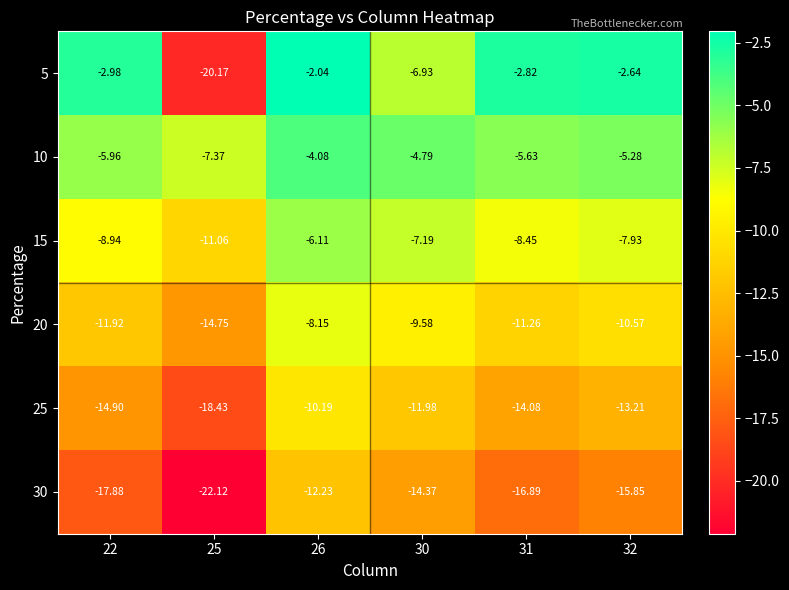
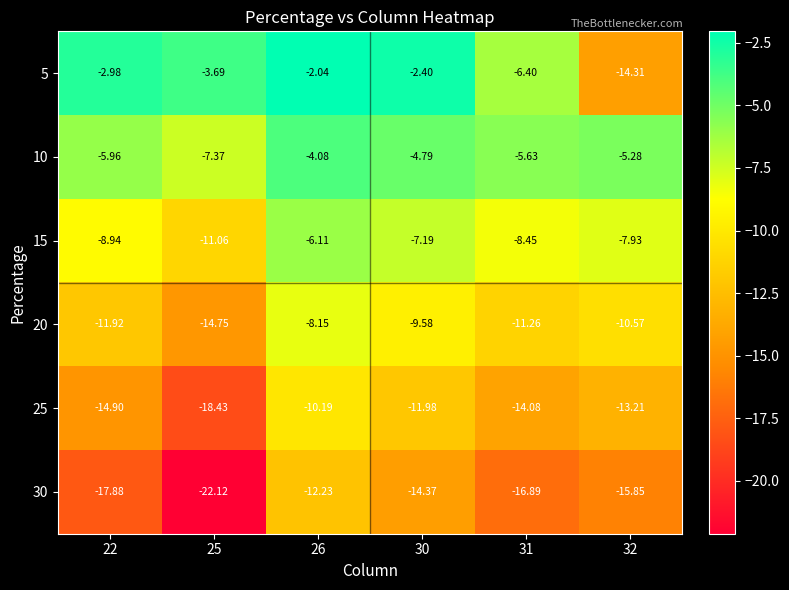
  {
    "5": {
      "22": -2.98,
-     "25": -20.17,
+     "25": -3.69,
      "26": -2.04,
-     "30": -6.93,
-     "31": -2.82,
-     "32": -2.64
+     "30": -2.40,
+     "31": -6.40,
+     "32": -14.31
    },
    "10": {
      "22": -5.96,
      "25": -7.37,
      "26": -4.08,
      "30": -4.79,
      "31": -5.63,
      "32": -5.28
    },
    "15": {
      "22": -8.94,
      "25": -11.06,
      "26": -6.11,
      "30": -7.19,
      "31": -8.45,
      "32": -7.93
    },
    "20": {
      "22": -11.92,
      "25": -14.75,
      "26": -8.15,
      "30": -9.58,
      "31": -11.26,
      "32": -10.57
    },
    "25": {
      "22": -14.90,
      "25": -18.43,
      "26": -10.19,
      "30": -11.98,
      "31": -14.08,
      "32": -13.21
    },
    "30": {
      "22": -17.88,
      "25": -22.12,
      "26": -12.23,
      "30": -14.37,
      "31": -16.89,
      "32": -15.85
    }
  }
